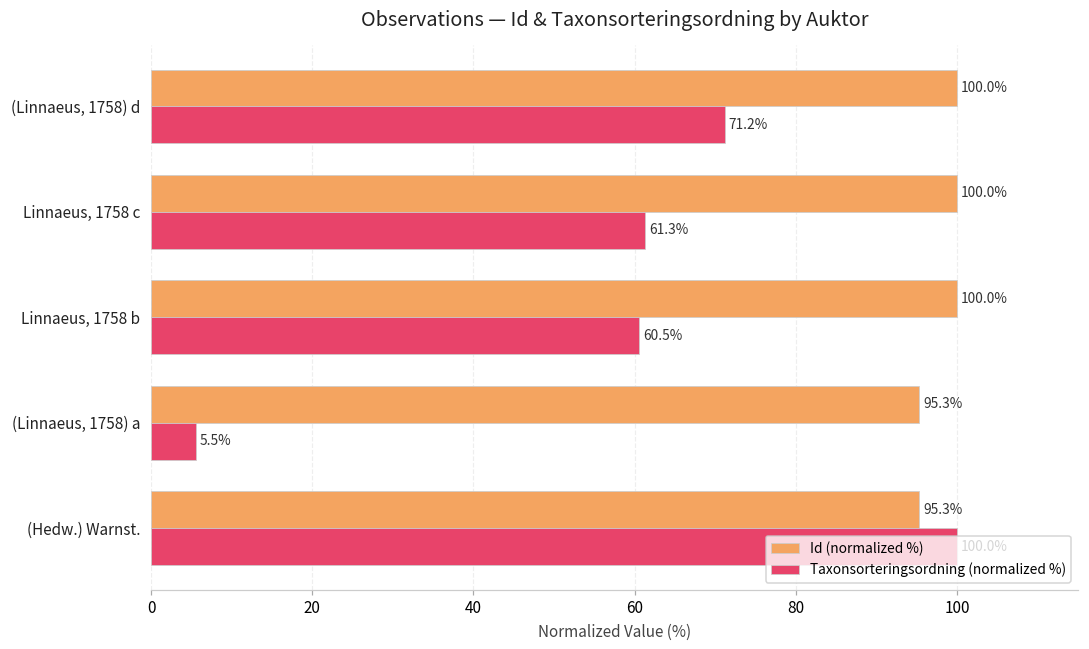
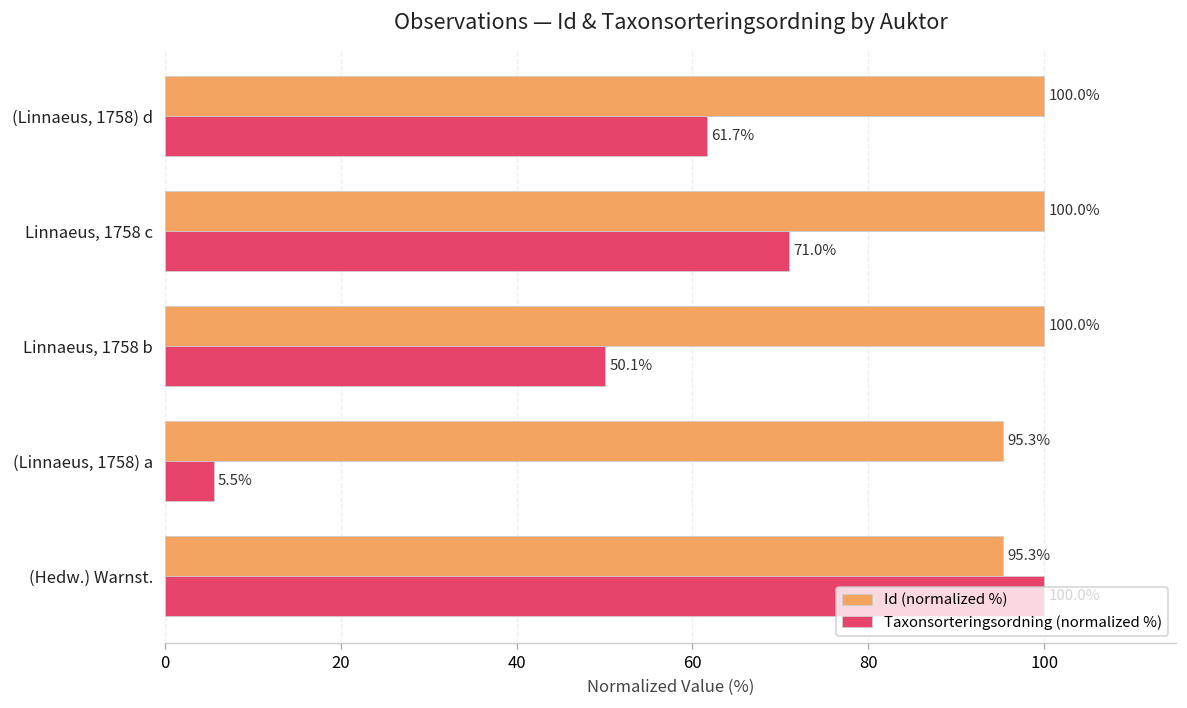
  {
    "Id (normalized %)": {
      "(Linnaeus, 1758) d": "100.0%",
      "Linnaeus, 1758 c": "100.0%",
      "Linnaeus, 1758 b": "100.0%",
      "(Linnaeus, 1758) a": "95.3%",
      "(Hedw.) Warnst.": "95.3%"
    },
    "Taxonsorteringsordning (normalized %)": {
-     "(Linnaeus, 1758) d": "71.2%",
-     "Linnaeus, 1758 c": "61.3%",
-     "Linnaeus, 1758 b": "60.5%",
+     "(Linnaeus, 1758) d": "61.7%",
+     "Linnaeus, 1758 c": "71.0%",
+     "Linnaeus, 1758 b": "50.1%",
      "(Linnaeus, 1758) a": "5.5%"
    }
  }
